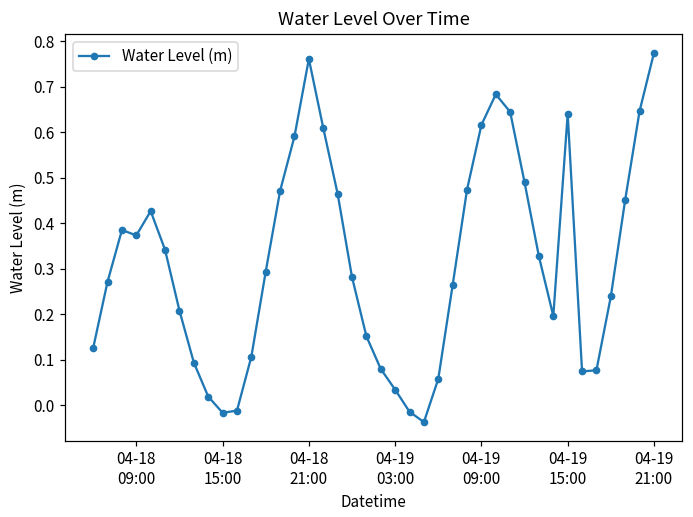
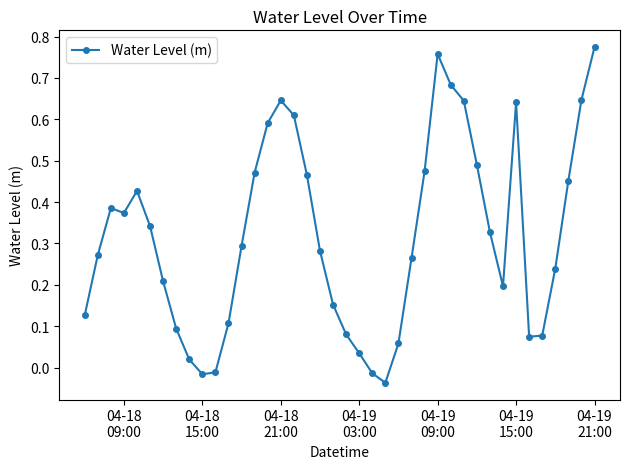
  {
    "04-18 09:00": 0.37,
    "04-18 15:00": -0.02,
-   "04-18 21:00": 0.76,
+   "04-18 21:00": 0.65,
    "04-19 03:00": 0.03,
-   "04-19 09:00": 0.62,
+   "04-19 09:00": 0.76,
    "04-19 15:00": 0.64,
    "04-19 21:00": 0.77
  }
